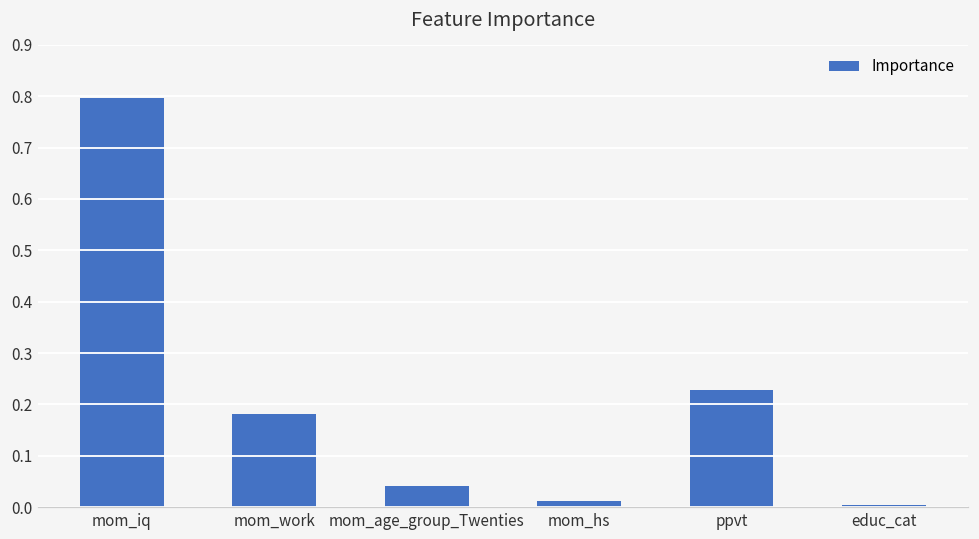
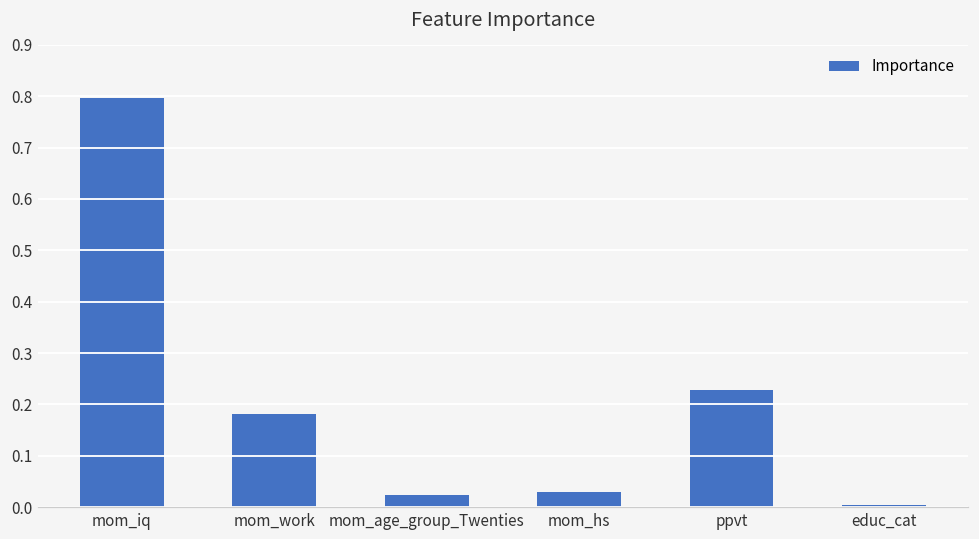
  {
    "mom_iq": 0.80,
    "mom_work": 0.18,
-   "mom_age_group_Twenties": 0.04,
-   "mom_hs": 0.01,
+   "mom_age_group_Twenties": 0.02,
+   "mom_hs": 0.03,
    "ppvt": 0.23
  }
